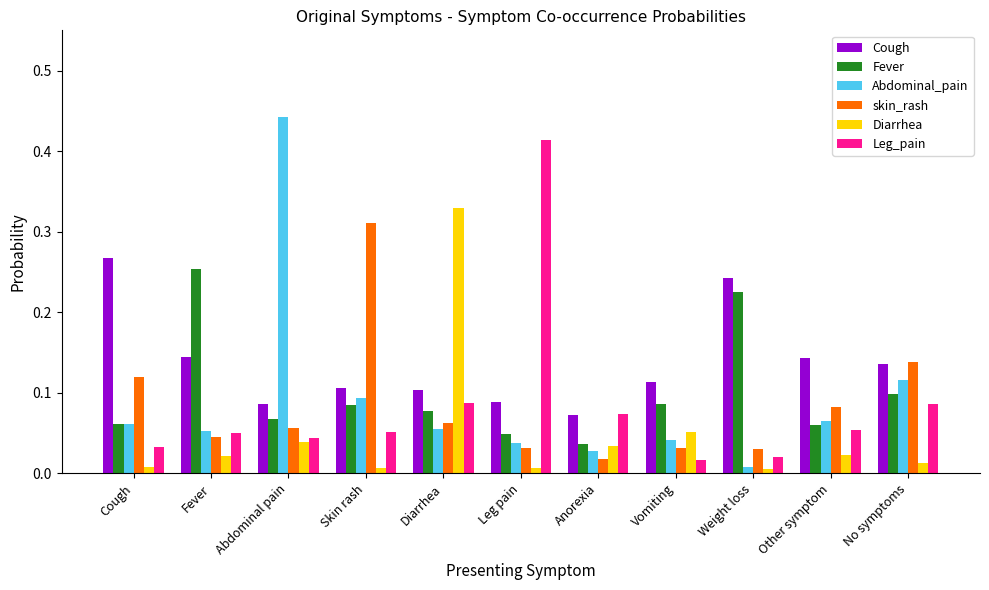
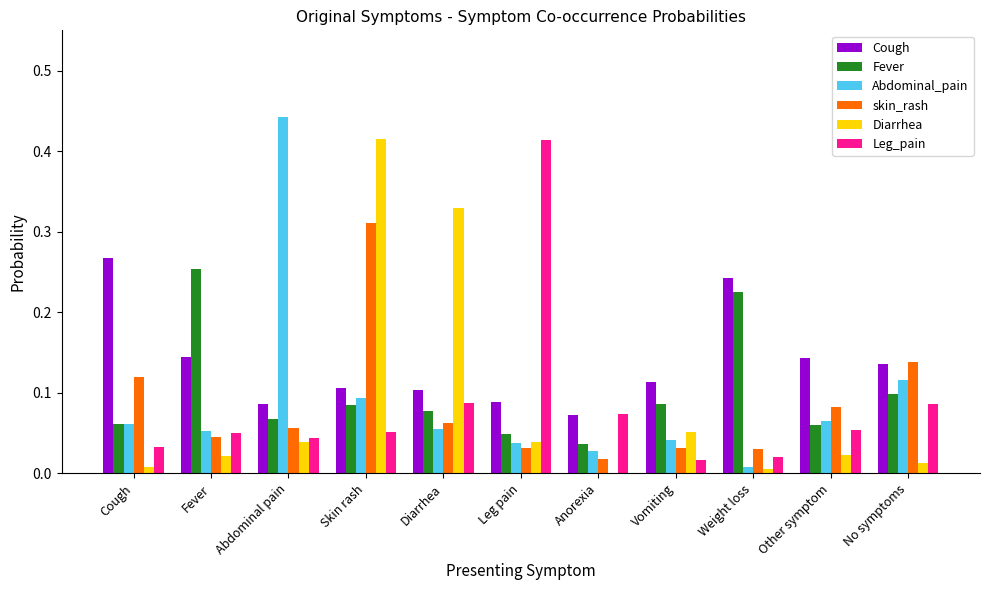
  {
    "Cough": {
      "Cough": 0.27,
      "Fever": 0.14,
      "Abdominal pain": 0.09,
      "Skin rash": 0.11,
      "Diarrhea": 0.10,
      "Leg pain": 0.09,
      "Anorexia": 0.07,
      "Vomiting": 0.11,
      "Weight loss": 0.24,
      "Other symptom": 0.14,
      "No symptoms": 0.14
    },
    "Fever": {
      "Cough": 0.06,
      "Fever": 0.25,
      "Abdominal pain": 0.07,
      "Skin rash": 0.08,
      "Diarrhea": 0.08,
      "Leg pain": 0.05,
      "Anorexia": 0.04,
      "Vomiting": 0.09,
      "Weight loss": 0.23,
      "Other symptom": 0.06,
      "No symptoms": 0.10
    },
    "Abdominal_pain": {
      "Cough": 0.06,
      "Fever": 0.05,
      "Abdominal pain": 0.44,
      "Skin rash": 0.09,
      "Diarrhea": 0.06,
      "Leg pain": 0.04,
      "Anorexia": 0.03,
      "Vomiting": 0.04,
      "Weight loss": 0.01,
      "Other symptom": 0.07,
      "No symptoms": 0.12
    },
    "skin_rash": {
      "Cough": 0.12,
      "Fever": 0.05,
      "Abdominal pain": 0.06,
      "Skin rash": 0.31,
      "Diarrhea": 0.06,
      "Leg pain": 0.03,
      "Anorexia": 0.02,
      "Vomiting": 0.03,
      "Weight loss": 0.03,
      "Other symptom": 0.08,
      "No symptoms": 0.14
    },
    "Diarrhea": {
      "Cough": 0.01,
      "Fever": 0.02,
      "Abdominal pain": 0.04,
-     "Skin rash": 0.01,
+     "Skin rash": 0.42,
      "Diarrhea": 0.33,
-     "Leg pain": 0.01,
-     "Anorexia": 0.03,
+     "Leg pain": 0.04,
+     "Anorexia": 0.00,
      "Vomiting": 0.05,
      "Weight loss": 0.00,
      "Other symptom": 0.02,
      "No symptoms": 0.01
    },
    "Leg_pain": {
      "Cough": 0.03,
      "Fever": 0.05,
      "Abdominal pain": 0.04,
      "Skin rash": 0.05,
      "Diarrhea": 0.09,
      "Leg pain": 0.41,
      "Anorexia": 0.07,
      "Vomiting": 0.02,
      "Weight loss": 0.02,
      "Other symptom": 0.05,
      "No symptoms": 0.09
    }
  }
